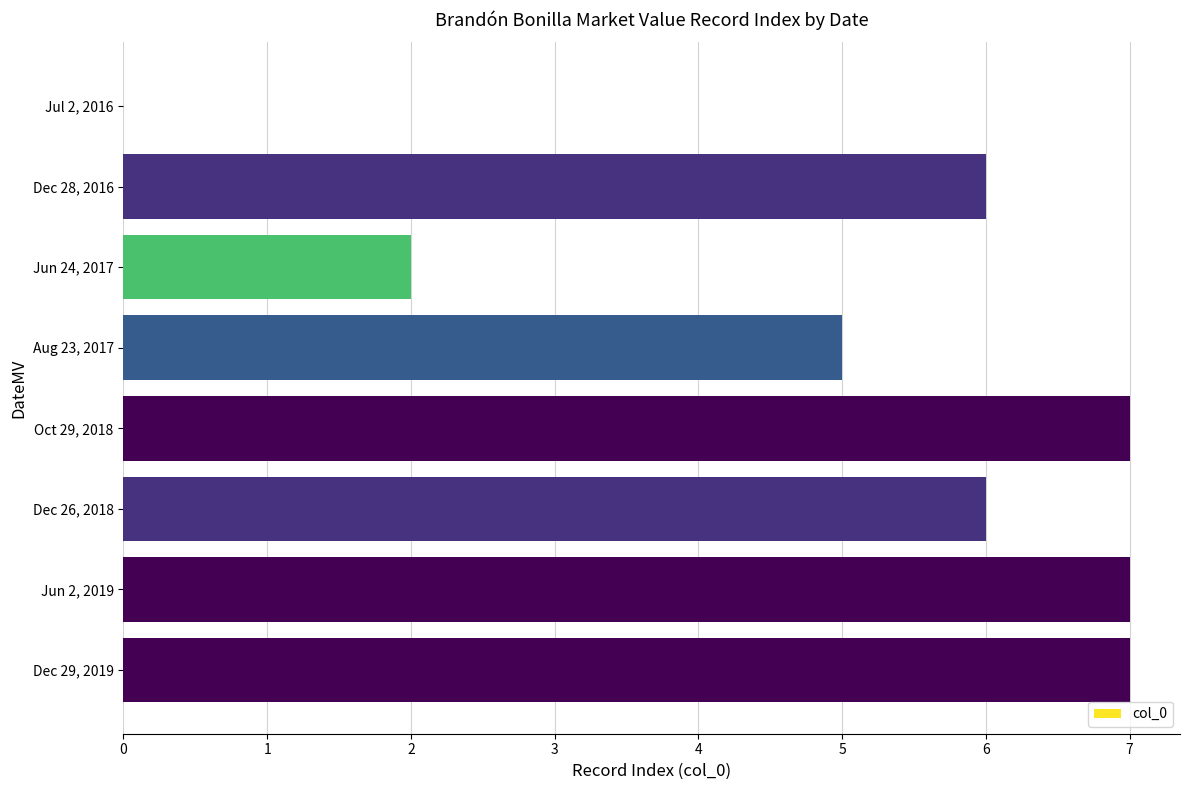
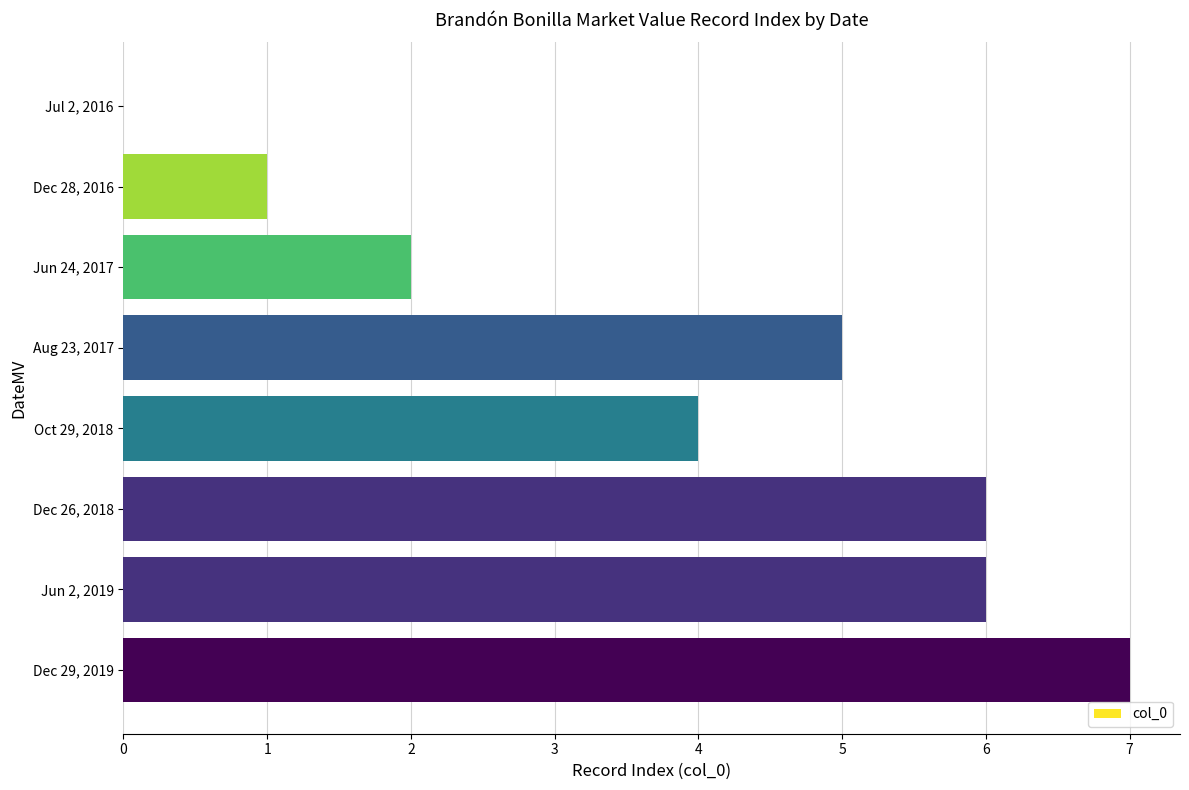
  {
    "Jul 2, 2016": 0,
-   "Dec 28, 2016": 6,
+   "Dec 28, 2016": 1,
    "Jun 24, 2017": 2,
    "Aug 23, 2017": 5,
-   "Oct 29, 2018": 7,
+   "Oct 29, 2018": 4,
    "Dec 26, 2018": 6,
-   "Jun 2, 2019": 7,
+   "Jun 2, 2019": 6,
    "Dec 29, 2019": 7
  }
